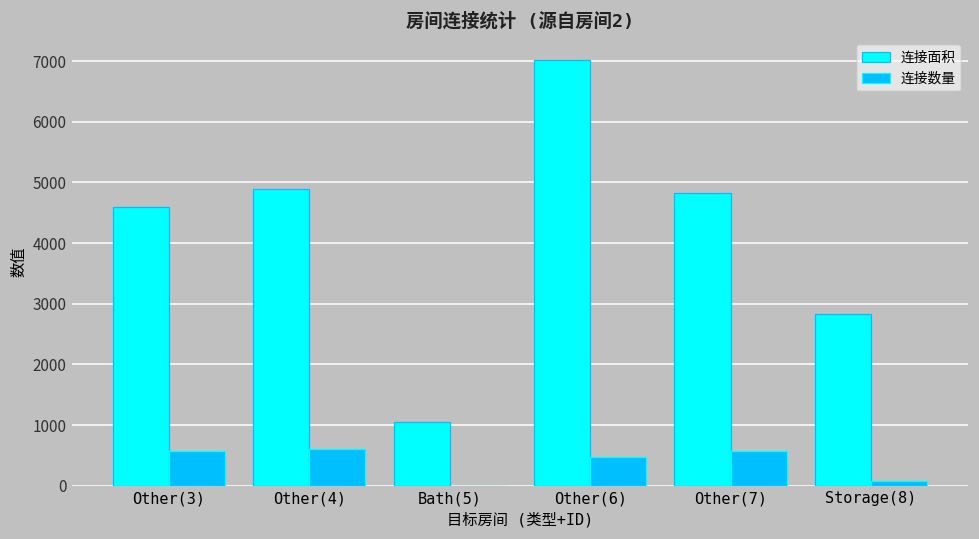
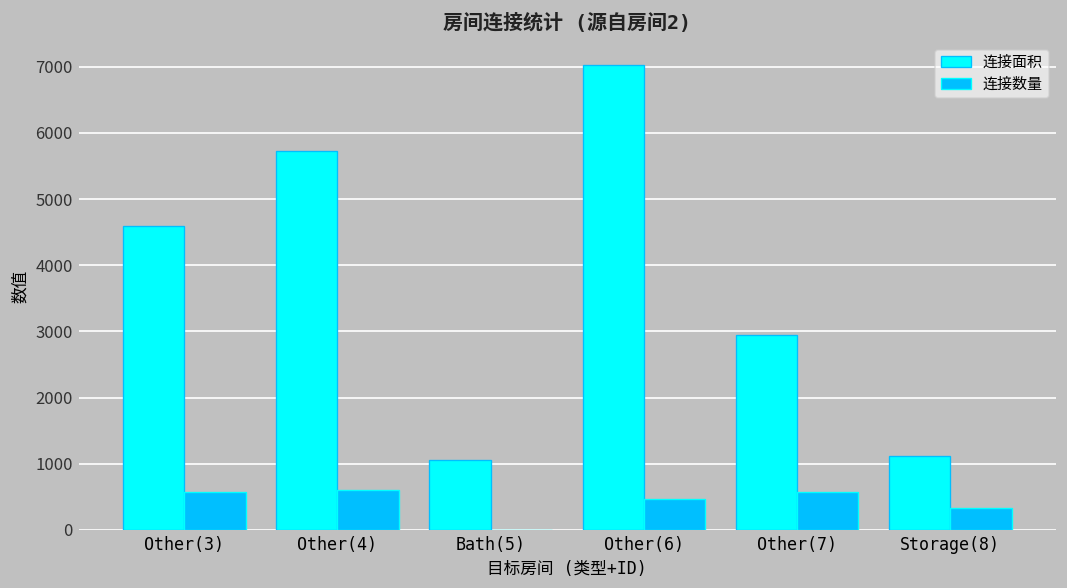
  {
    "连接面积": {
      "Other(3)": 4600,
-     "Other(4)": 4900,
+     "Other(4)": 5700,
      "Bath(5)": 1100,
      "Other(6)": 7000,
-     "Other(7)": 4800,
-     "Storage(8)": 2800
+     "Other(7)": 3000,
+     "Storage(8)": 1100
    },
    "连接数量": {
      "Other(3)": 600,
      "Other(4)": 600,
      "Other(6)": 500,
      "Other(7)": 600,
-     "Storage(8)": 100
+     "Storage(8)": 300
    }
  }
